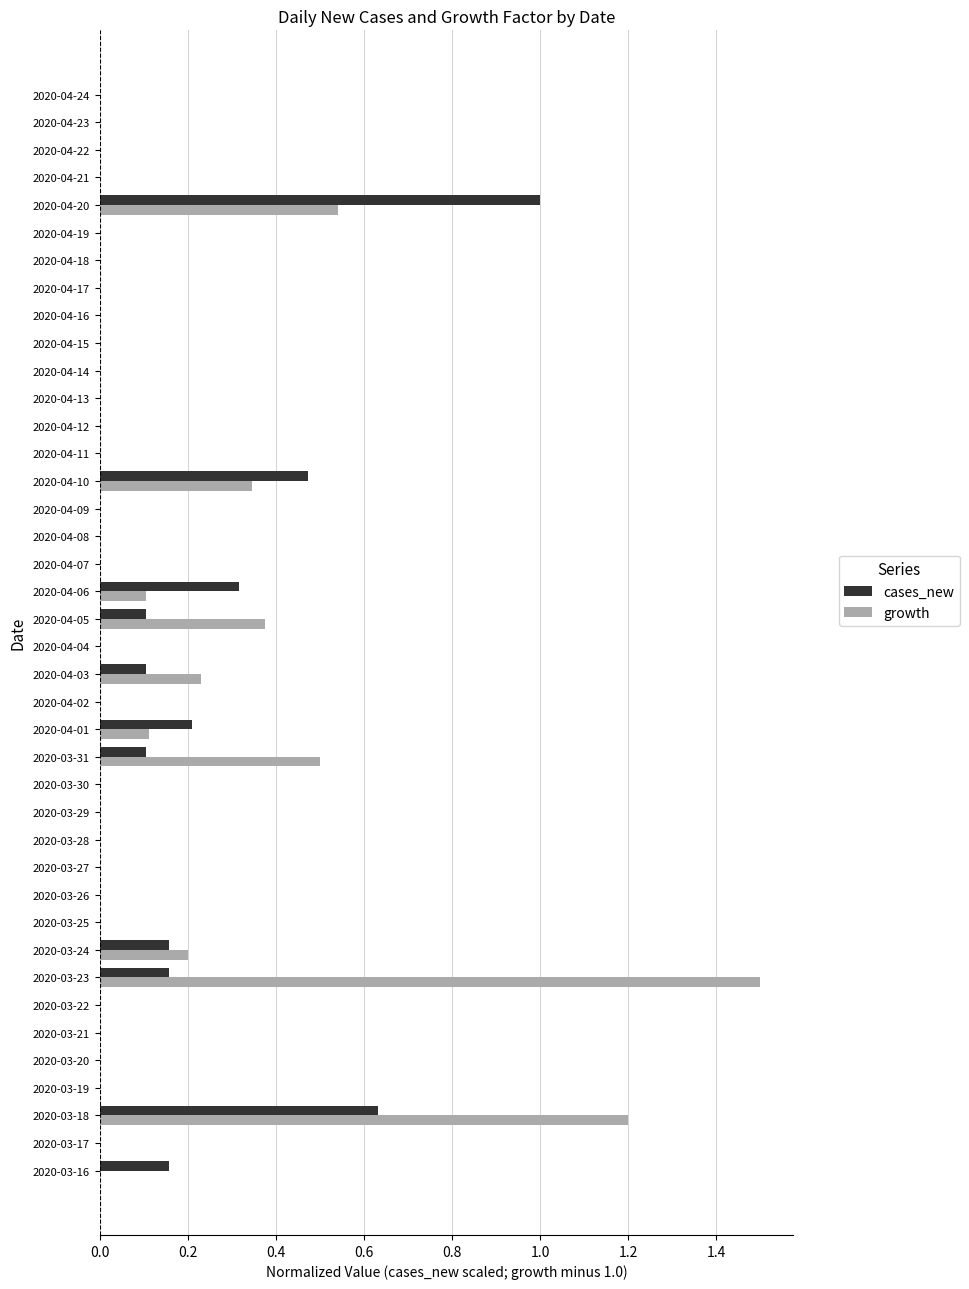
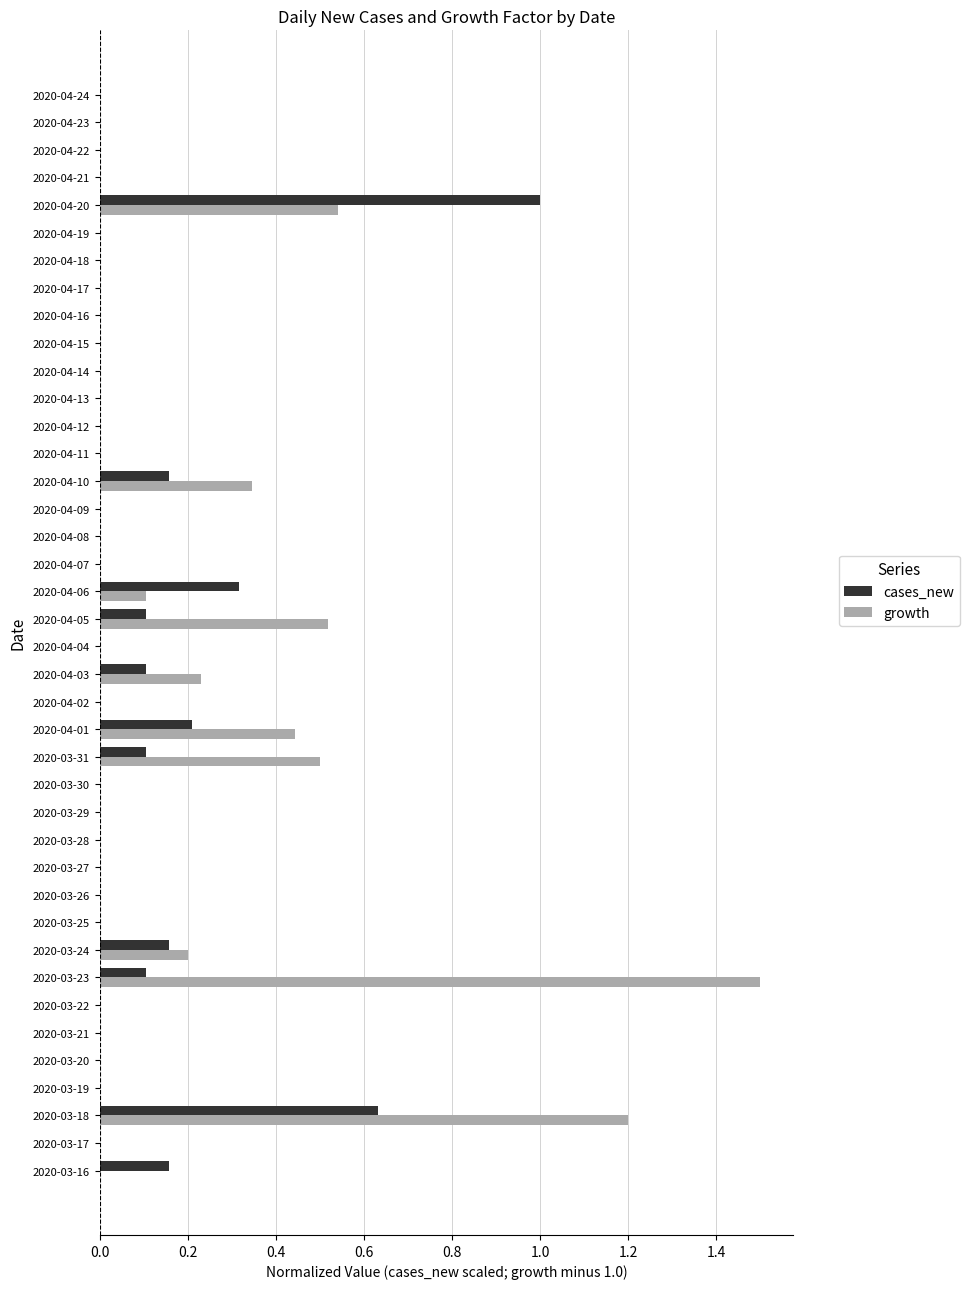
  {
    "cases_new": {
      "2020-04-24": 0.00,
      "2020-04-23": 0.00,
      "2020-04-22": 0.00,
      "2020-04-21": 0.00,
      "2020-04-20": 1.00,
      "2020-04-19": 0.00,
      "2020-04-18": 0.00,
      "2020-04-17": 0.00,
      "2020-04-16": 0.00,
      "2020-04-15": 0.00,
      "2020-04-14": 0.00,
      "2020-04-13": 0.00,
      "2020-04-12": 0.00,
      "2020-04-11": 0.00,
-     "2020-04-10": 0.47,
+     "2020-04-10": 0.16,
      "2020-04-09": 0.00,
      "2020-04-08": 0.00,
      "2020-04-07": 0.00,
      "2020-04-06": 0.32,
      "2020-04-05": 0.11,
      "2020-04-04": 0.00,
      "2020-04-03": 0.11,
      "2020-04-02": 0.00,
      "2020-04-01": 0.21,
      "2020-03-31": 0.11,
      "2020-03-30": 0.00,
      "2020-03-29": 0.00,
      "2020-03-28": 0.00,
      "2020-03-27": 0.00,
      "2020-03-26": 0.00,
      "2020-03-25": 0.00,
      "2020-03-24": 0.16,
-     "2020-03-23": 0.16,
+     "2020-03-23": 0.11,
      "2020-03-22": 0.00,
      "2020-03-21": 0.00,
      "2020-03-20": 0.00,
      "2020-03-19": 0.00,
      "2020-03-18": 0.63,
      "2020-03-17": 0.00,
      "2020-03-16": 0.16
    },
    "growth": {
      "2020-04-24": 0.00,
      "2020-04-23": 0.00,
      "2020-04-22": 0.00,
      "2020-04-21": 0.00,
      "2020-04-20": 0.54,
      "2020-04-19": 0.00,
      "2020-04-18": 0.00,
      "2020-04-17": 0.00,
      "2020-04-16": 0.00,
      "2020-04-15": 0.00,
      "2020-04-14": 0.00,
      "2020-04-13": 0.00,
      "2020-04-12": 0.00,
      "2020-04-11": 0.00,
      "2020-04-10": 0.35,
      "2020-04-09": 0.00,
      "2020-04-08": 0.00,
      "2020-04-07": 0.00,
      "2020-04-06": 0.11,
-     "2020-04-05": 0.38,
+     "2020-04-05": 0.52,
      "2020-04-04": 0.00,
      "2020-04-03": 0.23,
      "2020-04-02": 0.00,
-     "2020-04-01": 0.11,
+     "2020-04-01": 0.44,
      "2020-03-31": 0.50,
      "2020-03-30": 0.00,
      "2020-03-29": 0.00,
      "2020-03-28": 0.00,
      "2020-03-27": 0.00,
      "2020-03-26": 0.00,
      "2020-03-25": 0.00,
      "2020-03-24": 0.20,
      "2020-03-23": 1.50,
      "2020-03-22": 0.00,
      "2020-03-21": 0.00,
      "2020-03-20": 0.00,
      "2020-03-19": 0.00,
      "2020-03-18": 1.20,
      "2020-03-17": 0.00,
      "2020-03-16": 0.00
    }
  }
